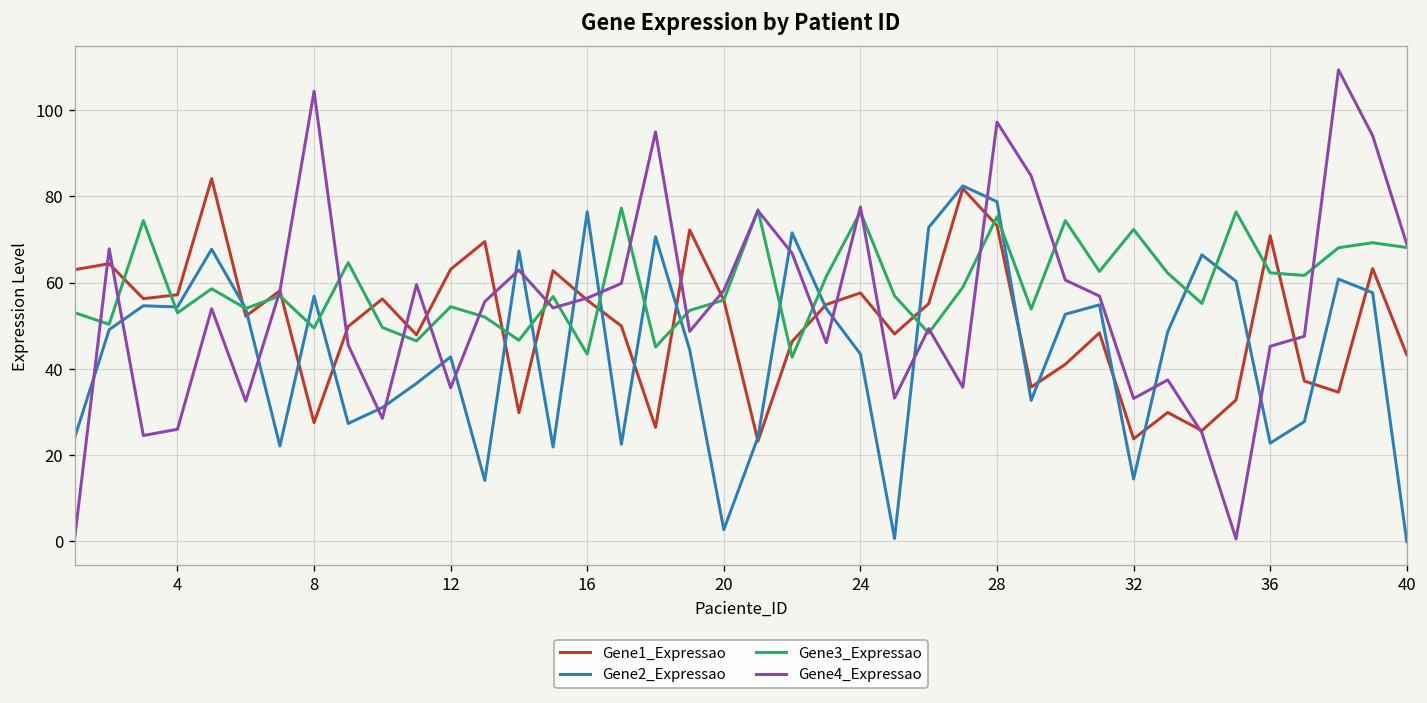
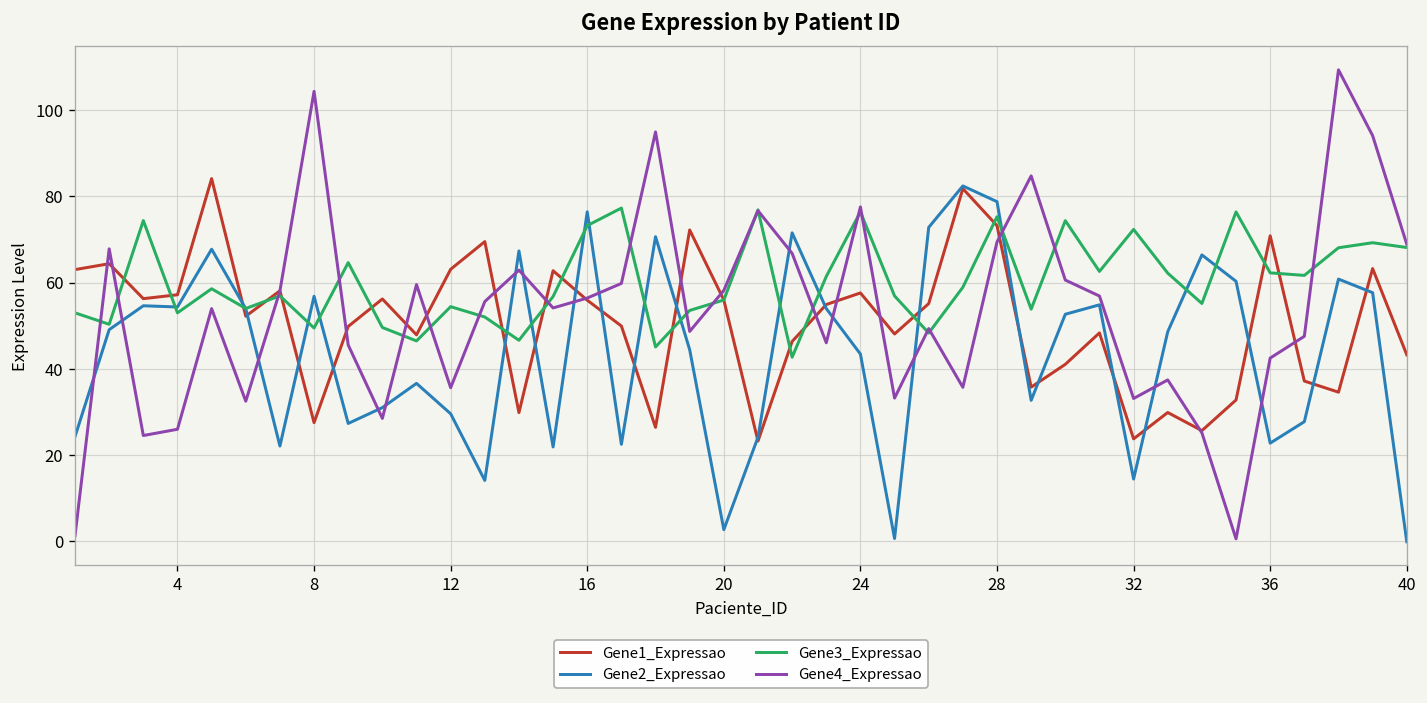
  {
    "Gene1_Expressao": {
      "4": 57,
      "8": 28,
      "12": 63,
      "24": 58,
      "28": 73,
      "32": 24,
      "36": 71,
      "40": 43
    },
    "Gene2_Expressao": {
      "4": 54,
      "8": 57,
-     "12": 43,
+     "12": 30,
      "16": 76,
      "20": 3,
      "24": 43,
      "28": 79,
      "32": 14,
      "36": 23,
      "40": 0
    },
    "Gene3_Expressao": {
      "4": 53,
      "8": 49,
      "12": 54,
-     "16": 43,
+     "16": 73,
      "24": 76,
      "28": 75,
      "32": 72,
      "36": 62,
      "40": 68
    },
    "Gene4_Expressao": {
      "4": 26,
      "8": 104,
      "12": 36,
      "20": 58,
      "24": 78,
-     "28": 97,
+     "28": 69,
      "32": 33,
-     "36": 45,
+     "36": 42,
      "40": 69
    }
  }
